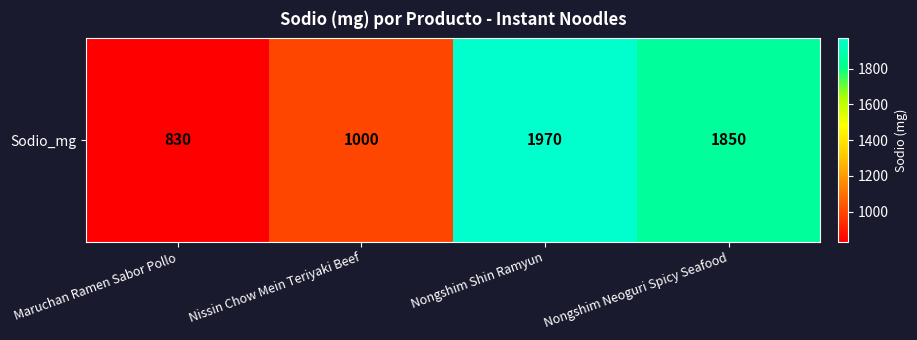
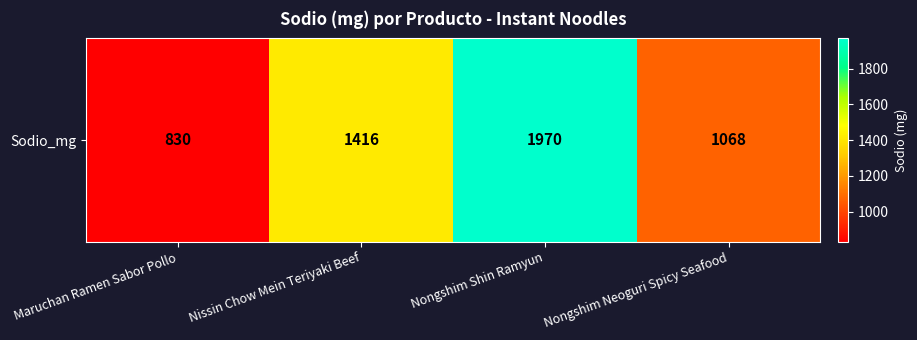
  {
    "Sodio_mg": {
      "Maruchan Ramen Sabor Pollo": 830,
-     "Nissin Chow Mein Teriyaki Beef": 1000,
+     "Nissin Chow Mein Teriyaki Beef": 1416,
      "Nongshim Shin Ramyun": 1970,
-     "Nongshim Neoguri Spicy Seafood": 1850
+     "Nongshim Neoguri Spicy Seafood": 1068
    }
  }
